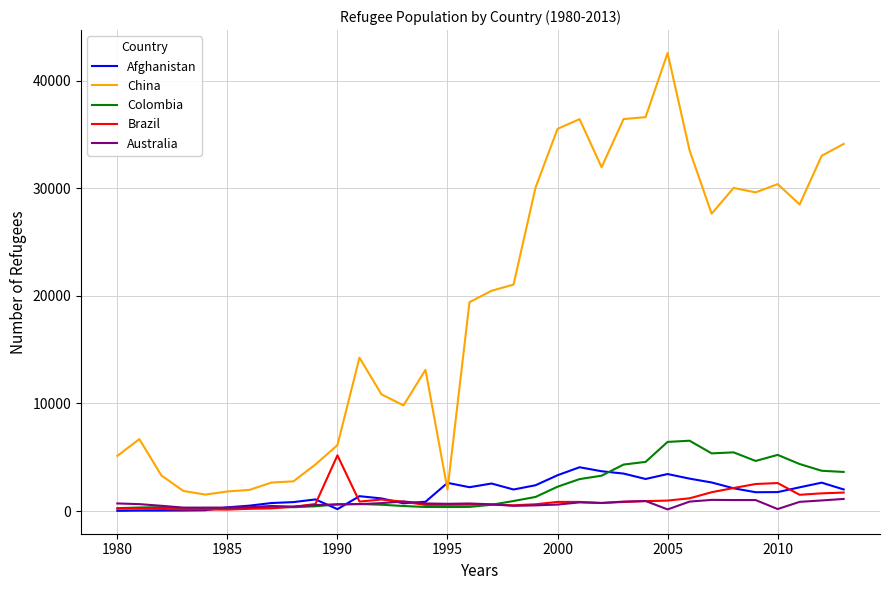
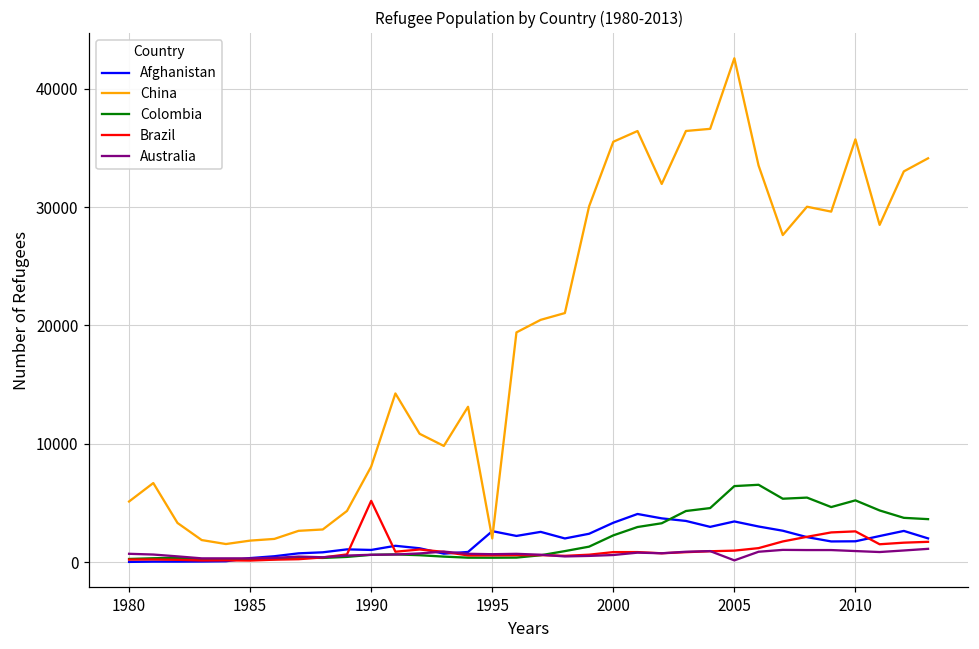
  {
    "Afghanistan": {
-     "1990": 200,
+     "1990": 1000,
      "1995": 2600,
      "2000": 3300,
      "2005": 3400,
      "2010": 1800
    },
    "China": {
      "1980": 5100,
      "1985": 1800,
-     "1990": 6100,
+     "1990": 8100,
      "1995": 2000,
      "2000": 35500,
      "2005": 42600,
-     "2010": 30400
+     "2010": 35700
    },
    "Colombia": {
      "2000": 2300,
      "2005": 6400,
      "2010": 5200
    },
    "Brazil": {
      "1990": 5200,
      "2000": 800,
      "2005": 1000,
      "2010": 2600
    },
    "Australia": {
      "1980": 700,
      "2000": 600,
      "2005": 100,
-     "2010": 200
+     "2010": 900
    }
  }
